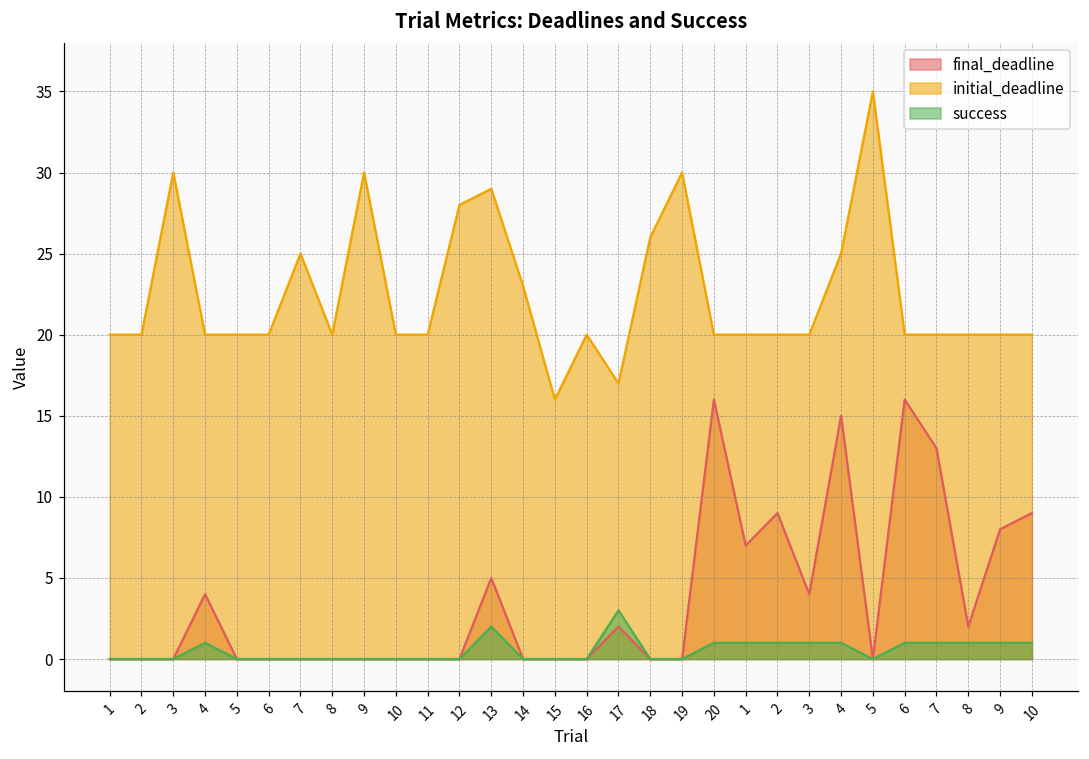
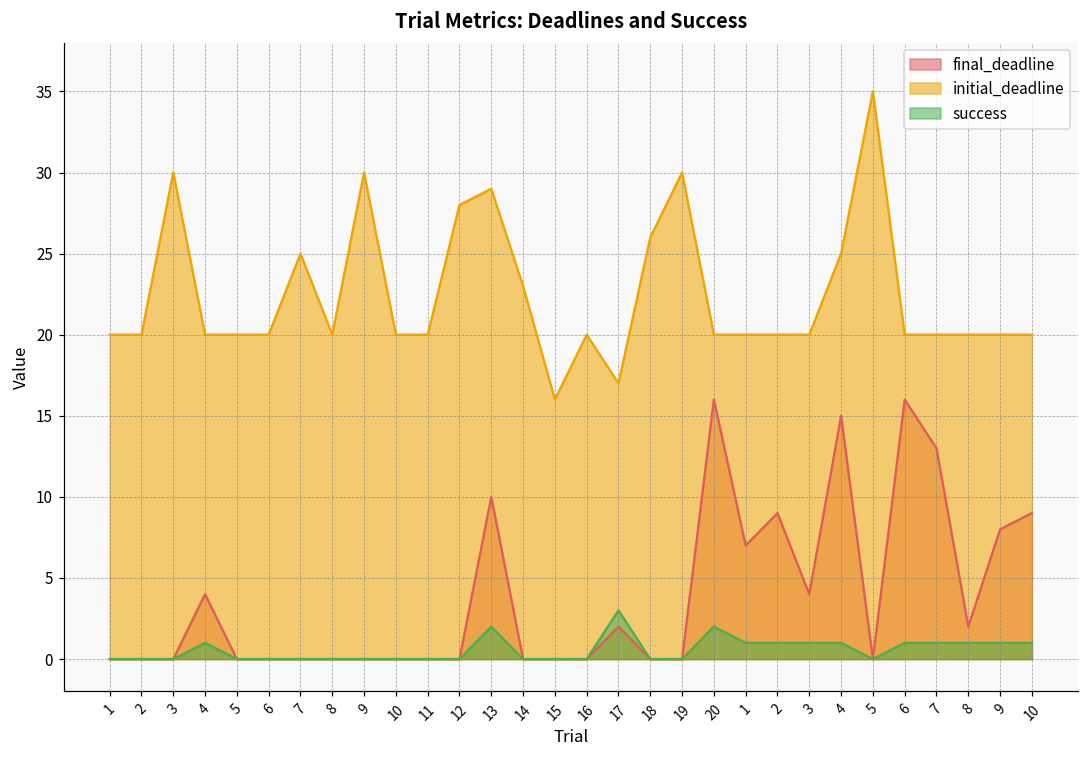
  {
    "final_deadline": {
-     "13": 5,
+     "13": 10,
      "17": 2,
      "20": 16
    },
    "initial_deadline": {
      "11": 20,
      "12": 28,
      "13": 29,
      "14": 23,
      "15": 16,
      "16": 20,
      "17": 17,
      "18": 26,
      "19": 30,
      "20": 20
    },
    "success": {
      "13": 2,
      "17": 3,
-     "20": 1
+     "20": 2
    }
  }
